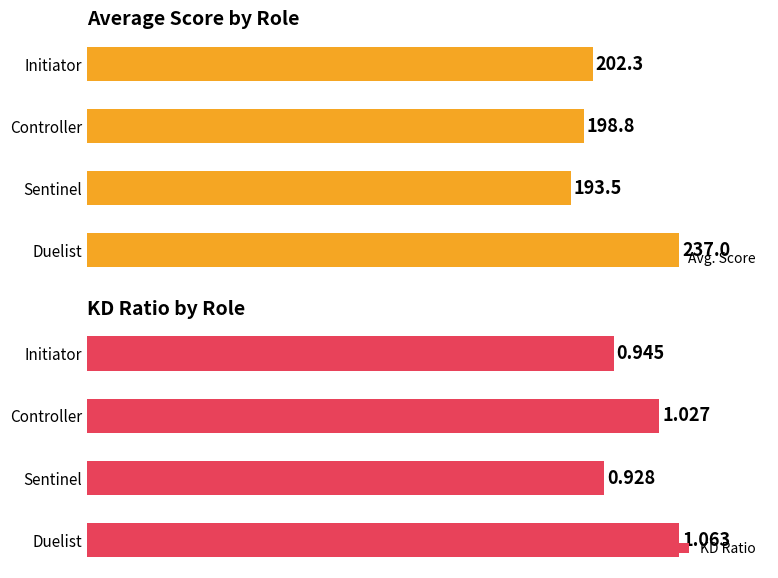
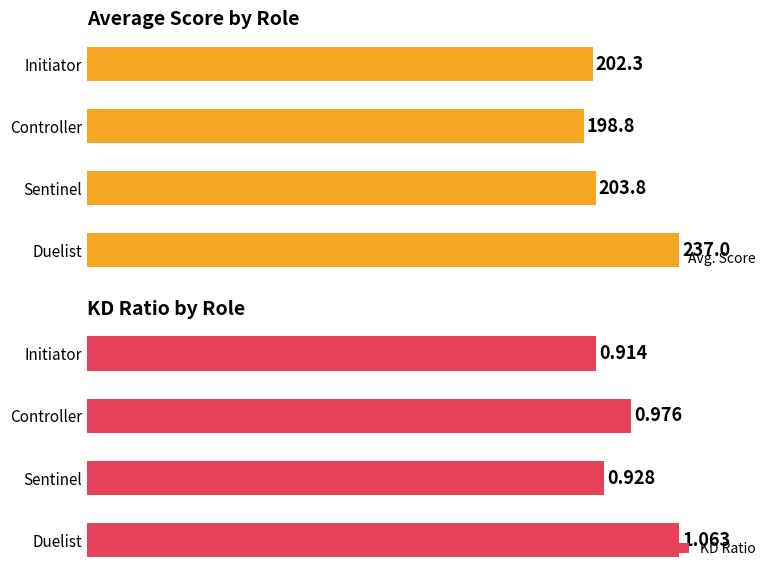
  {
    "Average Score by Role": {
      "Initiator": 202.3,
      "Controller": 198.8,
-     "Sentinel": 193.5,
+     "Sentinel": 203.8,
      "Duelist": 237.0
    },
    "KD Ratio by Role": {
-     "Initiator": 0.945,
-     "Controller": 1.027,
+     "Initiator": 0.914,
+     "Controller": 0.976,
      "Sentinel": 0.928,
      "Duelist": 1.063
    }
  }
